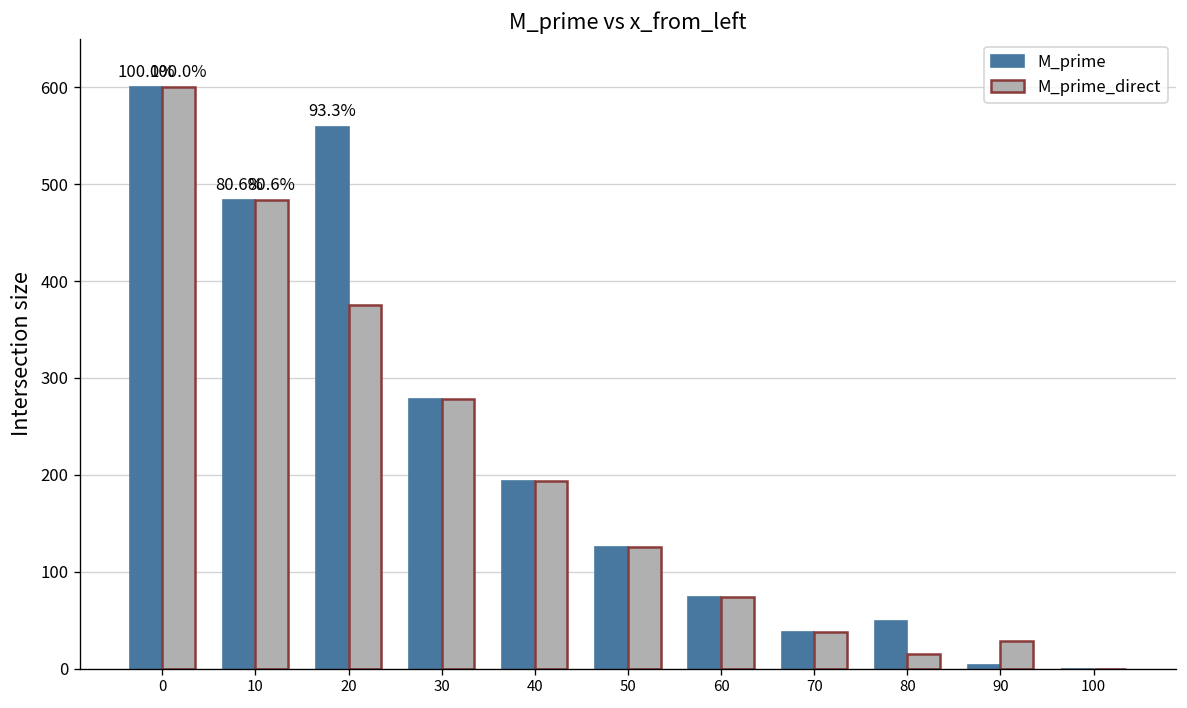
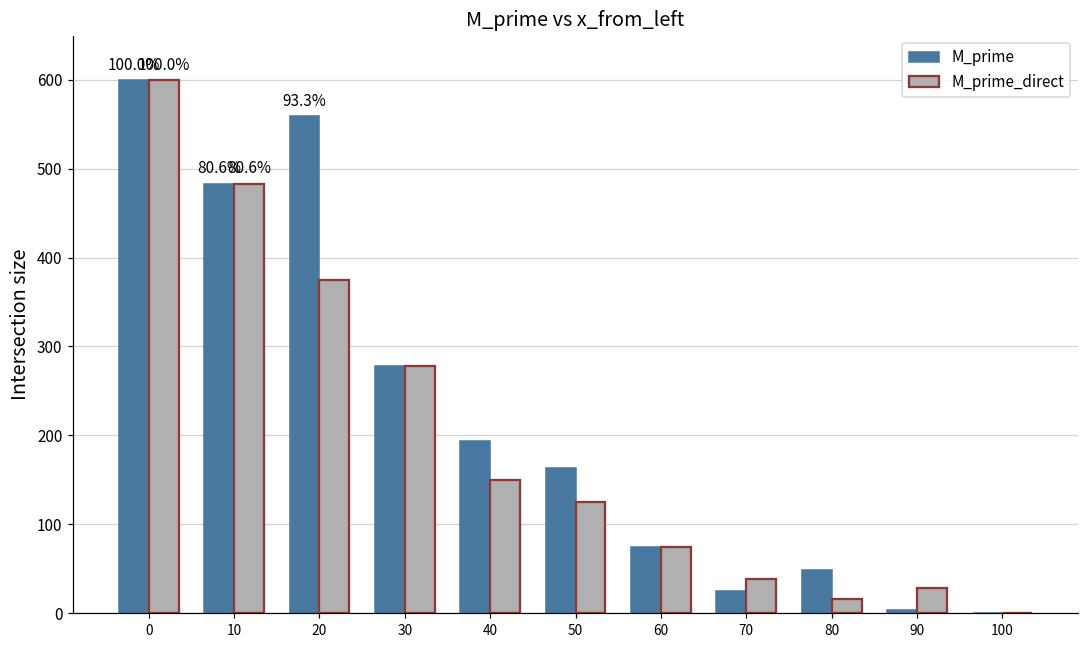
  {
    "M_prime": {
      "30": 280,
      "40": 190,
-     "50": 130,
+     "50": 160,
      "60": 70,
-     "70": 40,
+     "70": 20,
      "80": 50,
      "90": 0,
      "100": 0
    },
    "M_prime_direct": {
      "20": 380,
      "30": 280,
-     "40": 190,
+     "40": 150,
      "50": 130,
      "60": 70,
      "70": 40,
      "80": 20,
      "90": 30,
      "100": 0
    }
  }
